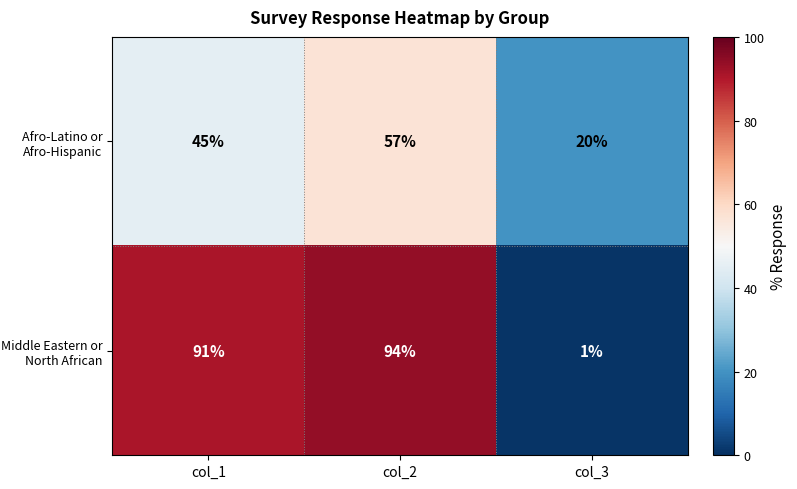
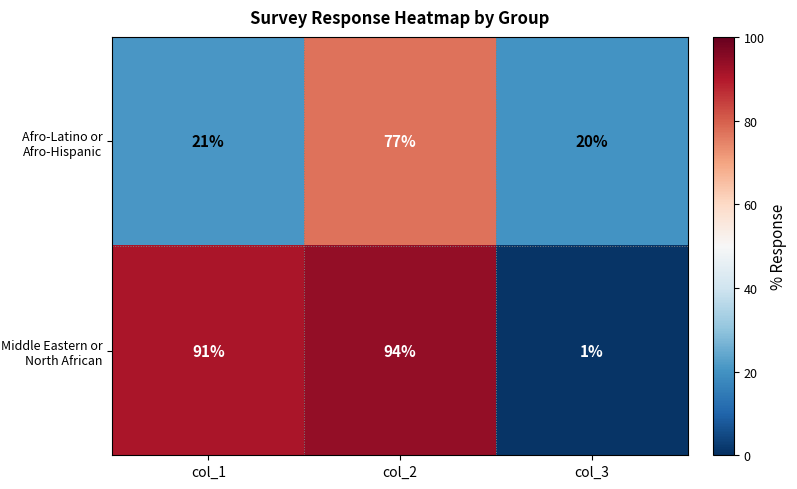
  {
    "Afro-Latino or Afro-Hispanic": {
-     "col_1": "45%",
-     "col_2": "57%",
+     "col_1": "21%",
+     "col_2": "77%",
      "col_3": "20%"
    },
    "Middle Eastern or North African": {
      "col_1": "91%",
      "col_2": "94%",
      "col_3": "1%"
    }
  }
